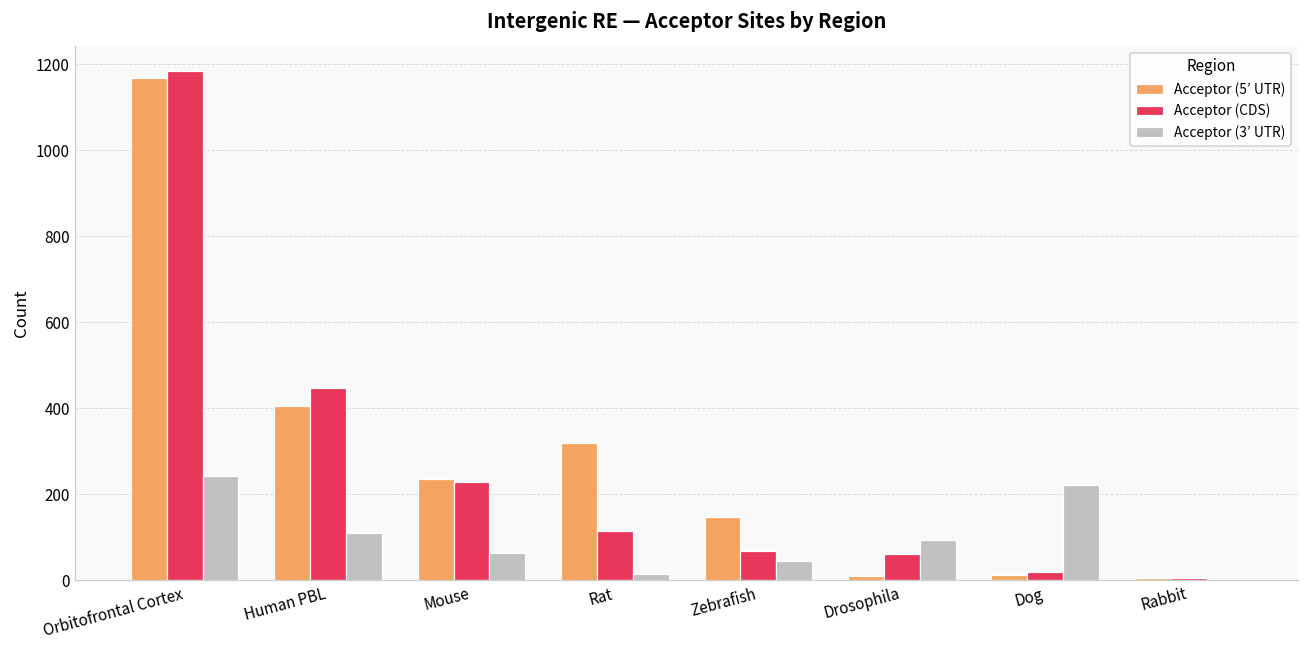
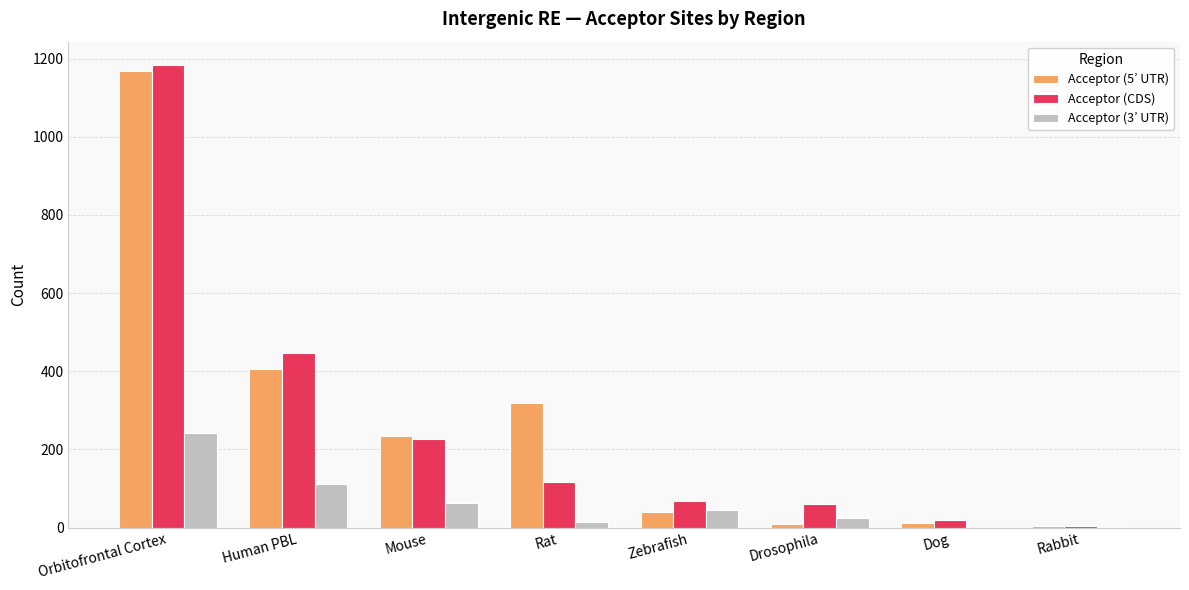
  {
    "Acceptor (5’ UTR)": {
      "Orbitofrontal Cortex": 1170,
      "Human PBL": 410,
      "Mouse": 240,
      "Rat": 320,
-     "Zebrafish": 150,
+     "Zebrafish": 40,
      "Drosophila": 10,
      "Dog": 10
    },
    "Acceptor (CDS)": {
      "Orbitofrontal Cortex": 1180,
      "Human PBL": 450,
      "Mouse": 230,
      "Rat": 120,
      "Zebrafish": 70,
      "Drosophila": 60,
      "Dog": 20
    },
    "Acceptor (3’ UTR)": {
      "Orbitofrontal Cortex": 240,
      "Human PBL": 110,
      "Mouse": 60,
      "Rat": 20,
      "Zebrafish": 50,
-     "Drosophila": 90,
-     "Dog": 220
+     "Drosophila": 20,
+     "Dog": 0
    }
  }
